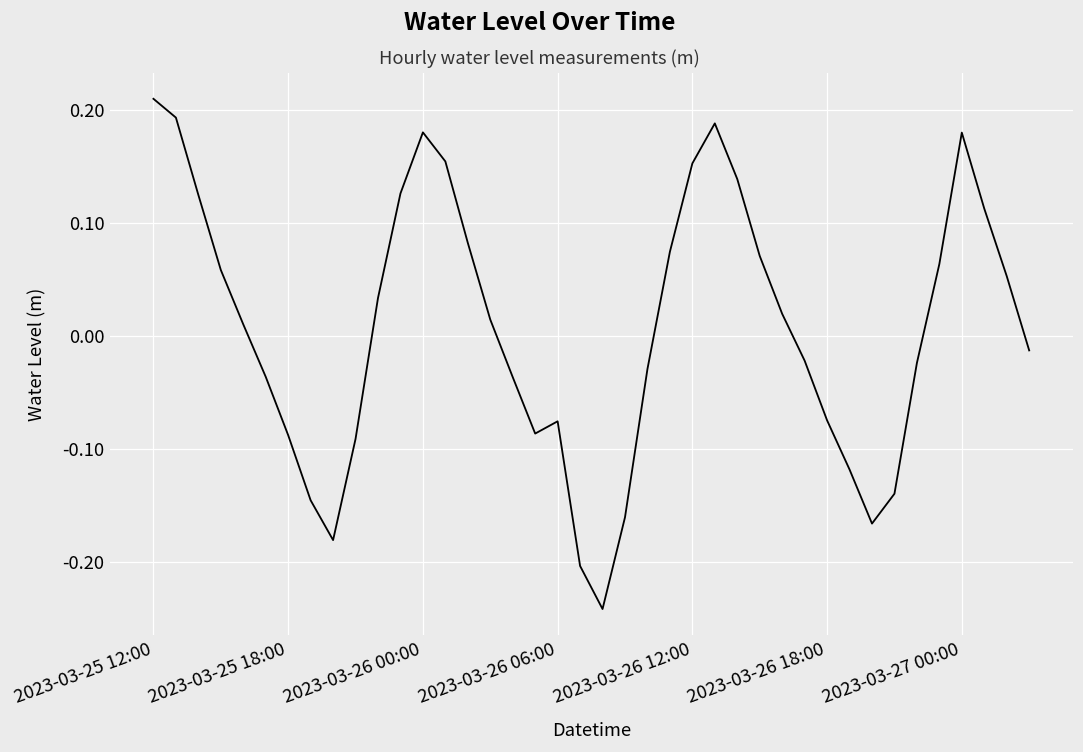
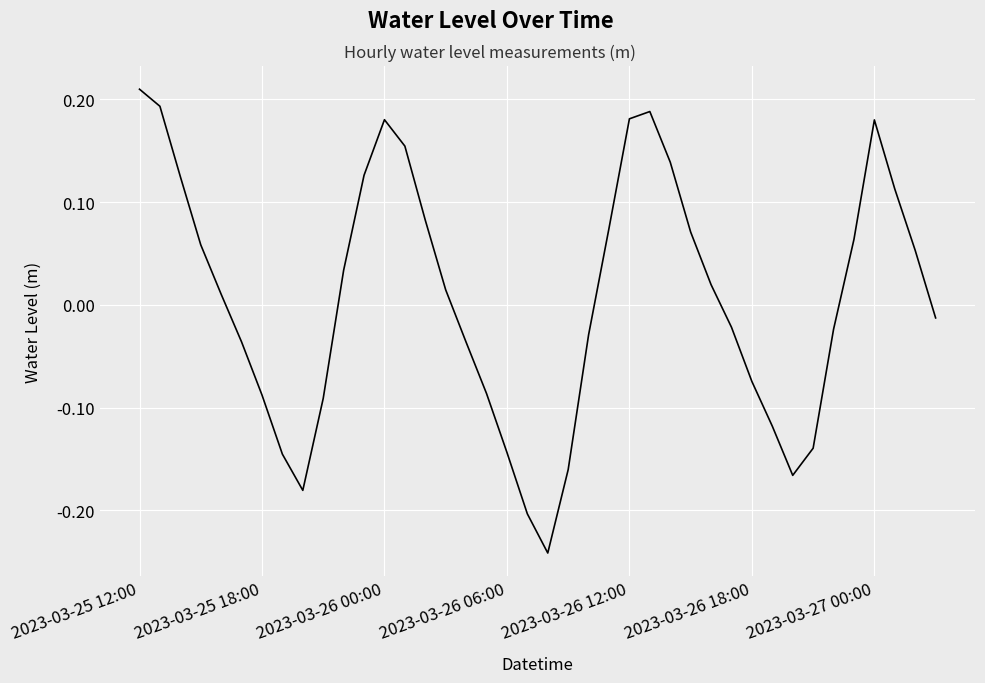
  {
    "2023-03-25 12:00": 0.210,
    "2023-03-25 18:00": -0.088,
    "2023-03-26 00:00": 0.180,
-   "2023-03-26 06:00": -0.075,
-   "2023-03-26 12:00": 0.153,
+   "2023-03-26 06:00": -0.144,
+   "2023-03-26 12:00": 0.181,
    "2023-03-26 18:00": -0.075,
    "2023-03-27 00:00": 0.180
  }
